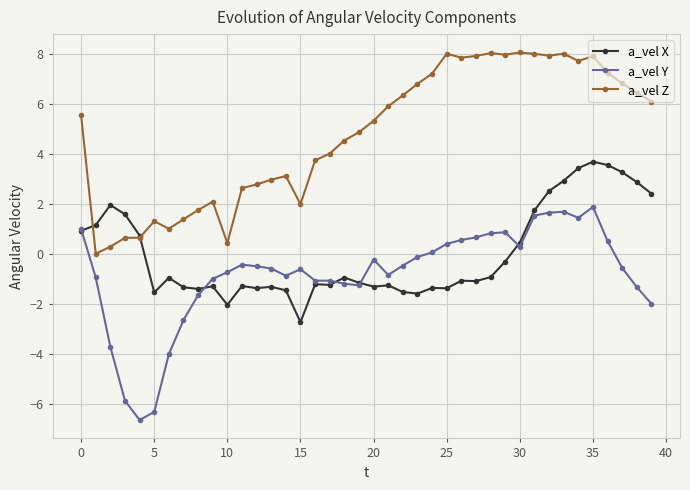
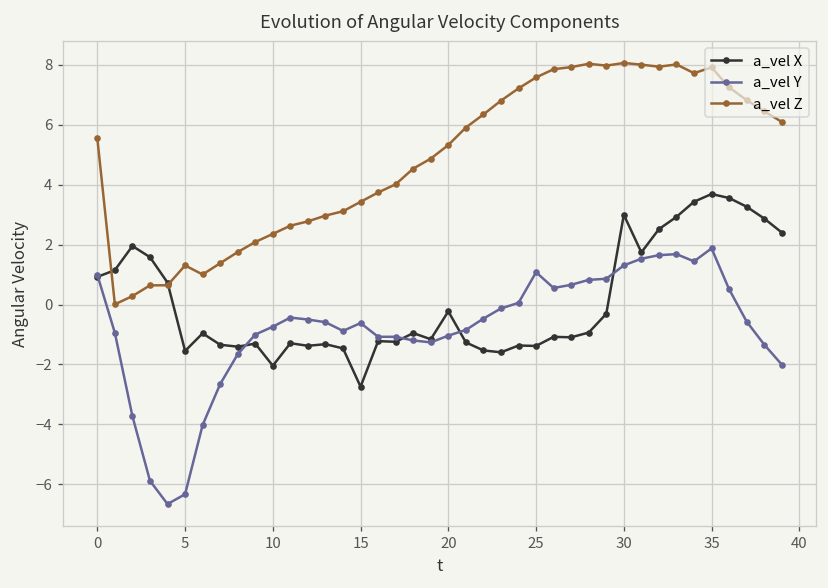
  {
    "a_vel X": {
      "5": -1.6,
      "10": -2.0,
      "15": -2.7,
-     "20": -1.3,
+     "20": -0.2,
      "25": -1.4,
-     "30": 0.5,
+     "30": 3.0,
      "35": 3.7
    },
    "a_vel Y": {
      "5": -6.3,
      "10": -0.7,
      "15": -0.6,
-     "20": -0.2,
-     "25": 0.4,
-     "30": 0.3,
+     "20": -1.0,
+     "25": 1.1,
+     "30": 1.3,
      "35": 1.9
    },
    "a_vel Z": {
      "0": 5.5,
      "5": 1.3,
-     "10": 0.4,
-     "15": 2.0,
+     "10": 2.4,
+     "15": 3.4,
      "20": 5.3,
-     "25": 8.0,
+     "25": 7.6,
      "30": 8.1
    }
  }
